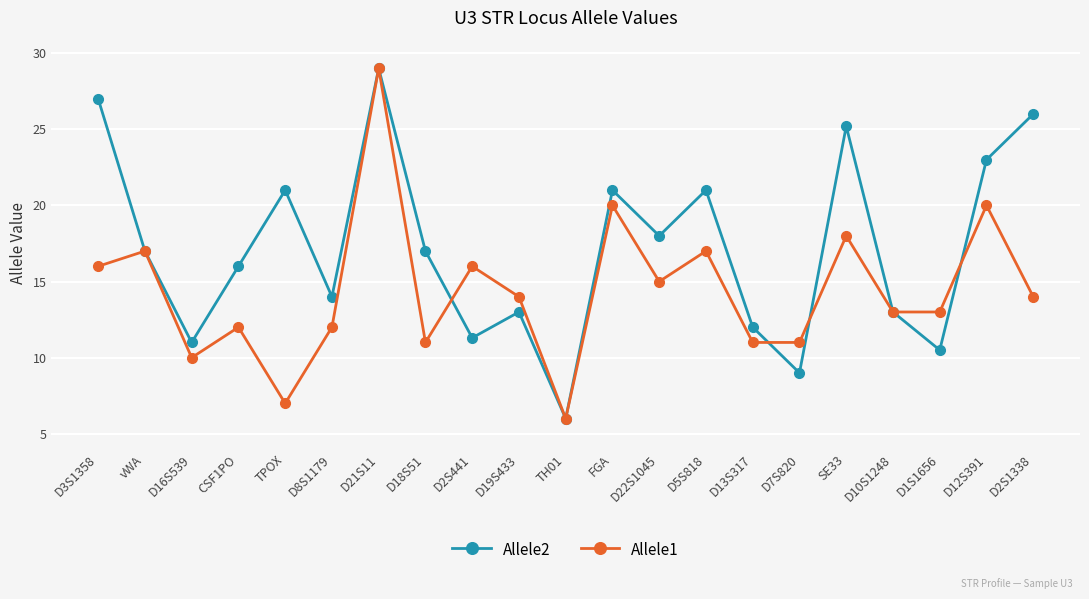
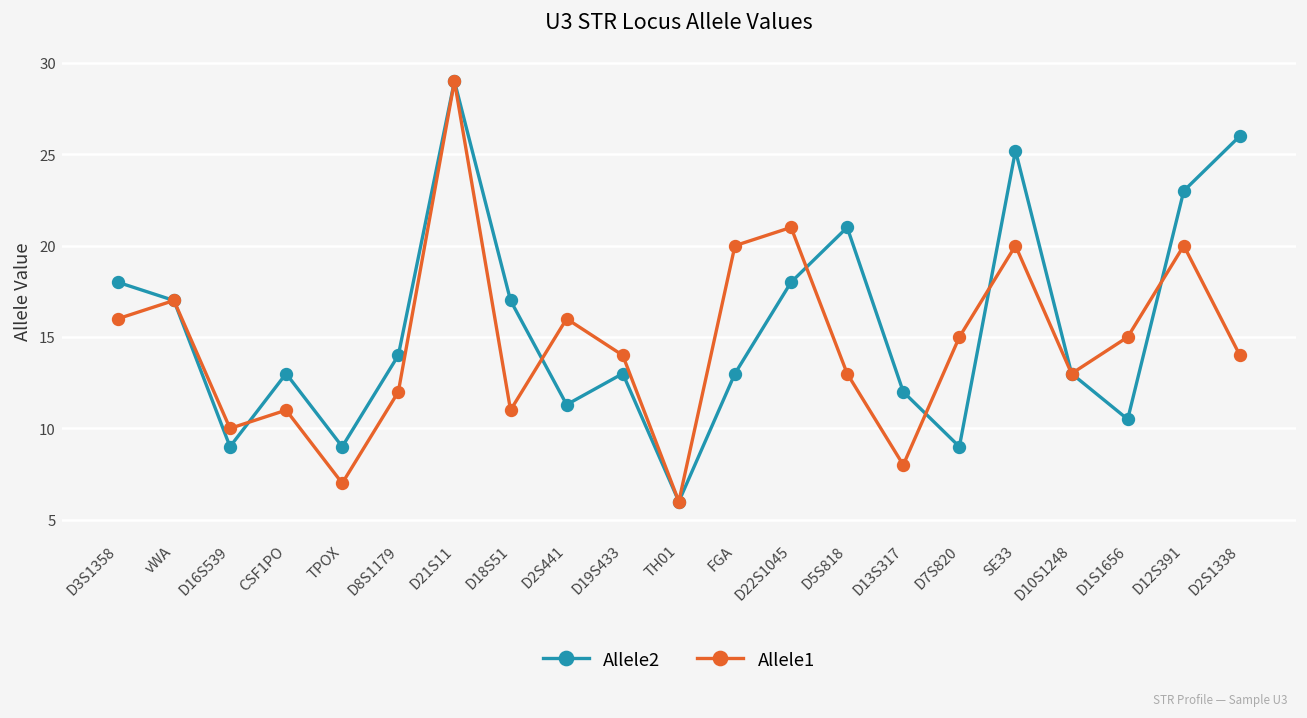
  {
    "Allele2": {
-     "D3S1358": 27,
-     "D16S539": 11,
-     "CSF1PO": 16,
-     "TPOX": 21,
+     "D3S1358": 18,
+     "D16S539": 9,
+     "CSF1PO": 13,
+     "TPOX": 9,
      "D8S1179": 14,
      "D18S51": 17,
      "D2S441": 11.3,
      "D19S433": 13,
-     "FGA": 21,
+     "FGA": 13,
      "D22S1045": 18,
      "D5S818": 21,
      "D13S317": 12,
      "D7S820": 9,
      "SE33": 25.2,
      "D1S1656": 10.5,
      "D12S391": 23,
      "D2S1338": 26
    },
    "Allele1": {
      "D3S1358": 16,
      "D16S539": 10,
-     "CSF1PO": 12,
+     "CSF1PO": 11,
      "TPOX": 7,
      "D8S1179": 12,
      "D18S51": 11,
      "D2S441": 16,
      "D19S433": 14,
      "FGA": 20,
-     "D22S1045": 15,
-     "D5S818": 17,
-     "D13S317": 11,
-     "D7S820": 11,
-     "SE33": 18,
-     "D1S1656": 13,
+     "D22S1045": 21,
+     "D5S818": 13,
+     "D13S317": 8,
+     "D7S820": 15,
+     "SE33": 20,
+     "D1S1656": 15,
      "D12S391": 20,
      "D2S1338": 14
    }
  }
